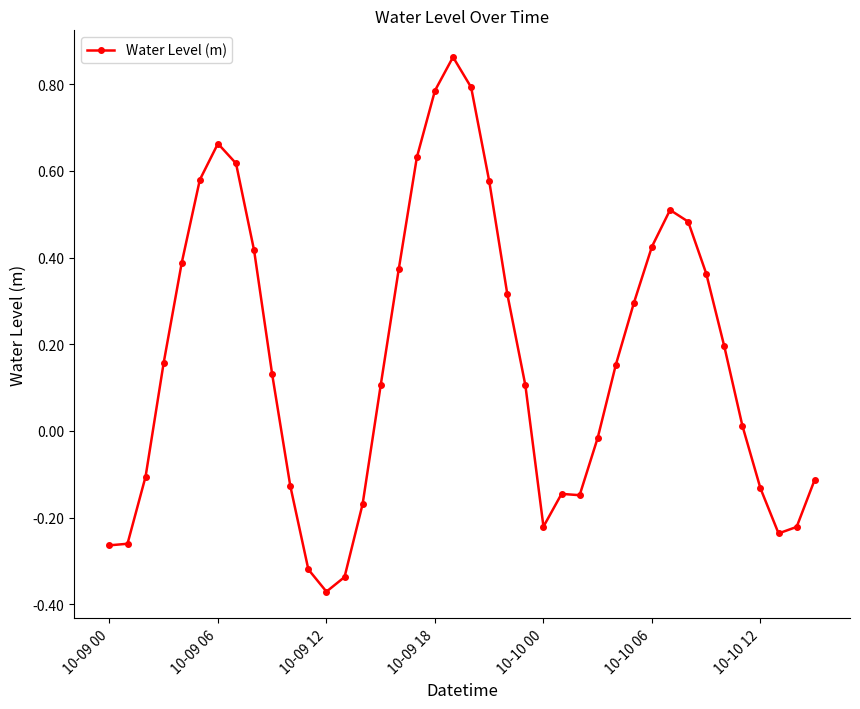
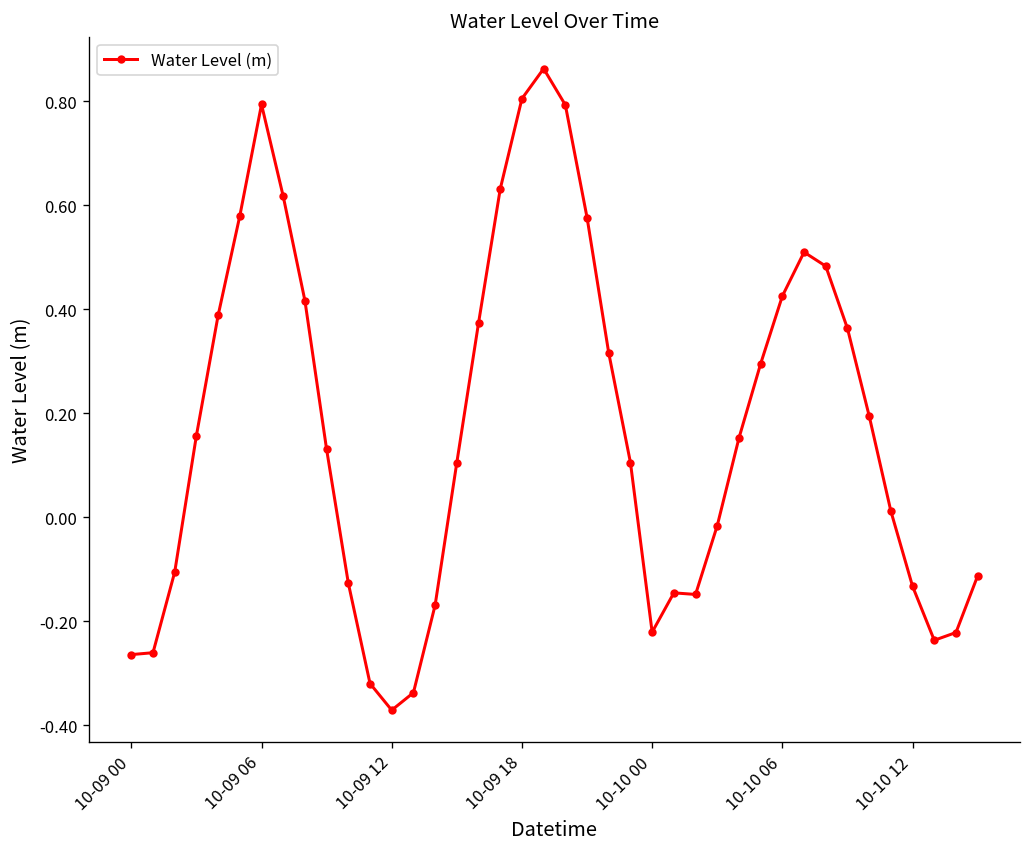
  {
    "10-09 00": -0.26,
-   "10-09 06": 0.66,
+   "10-09 06": 0.79,
    "10-09 12": -0.37,
-   "10-09 18": 0.79,
+   "10-09 18": 0.80,
    "10-10 00": -0.22,
    "10-10 06": 0.43,
    "10-10 12": -0.13
  }
